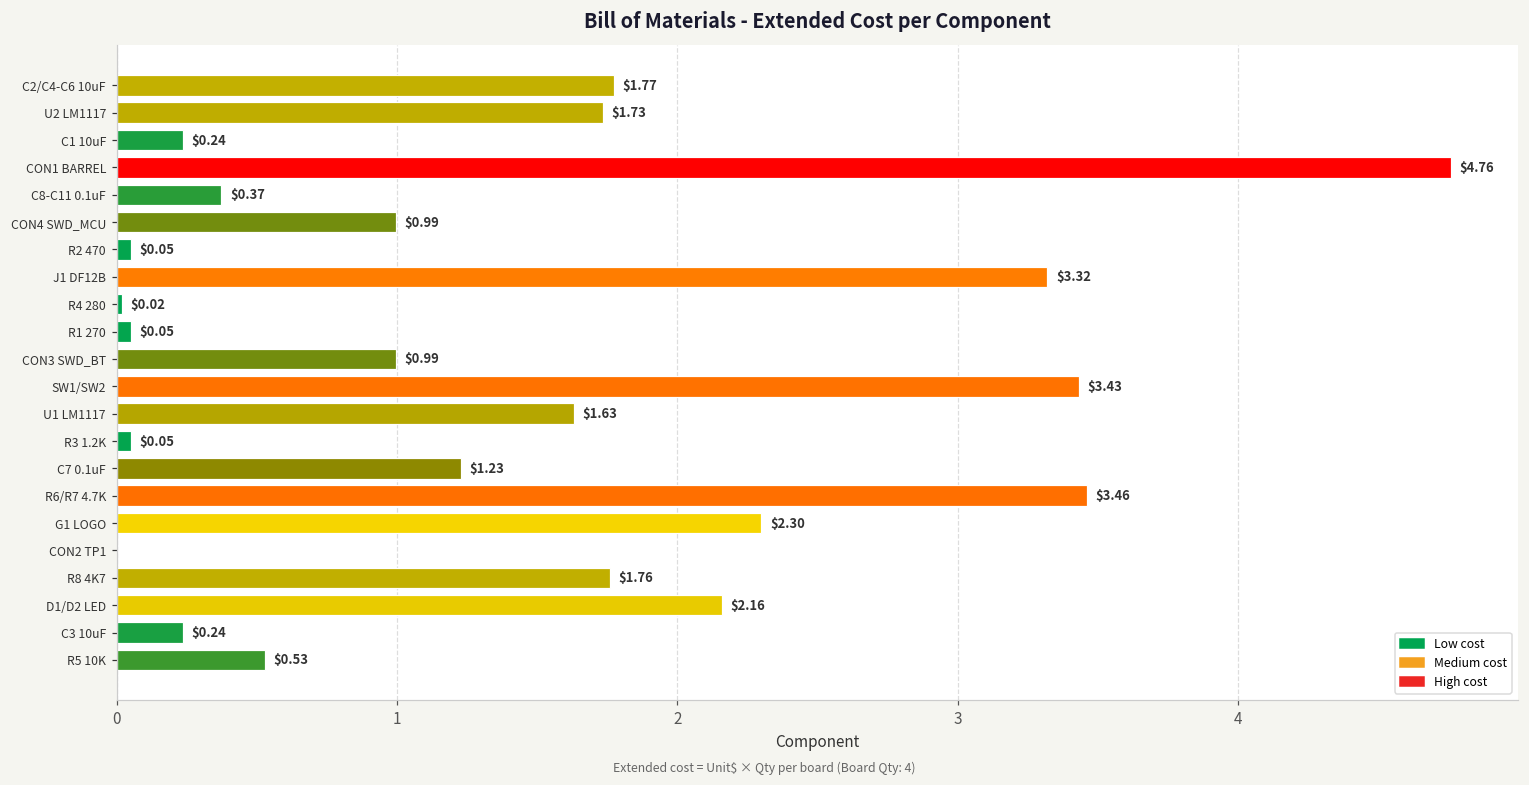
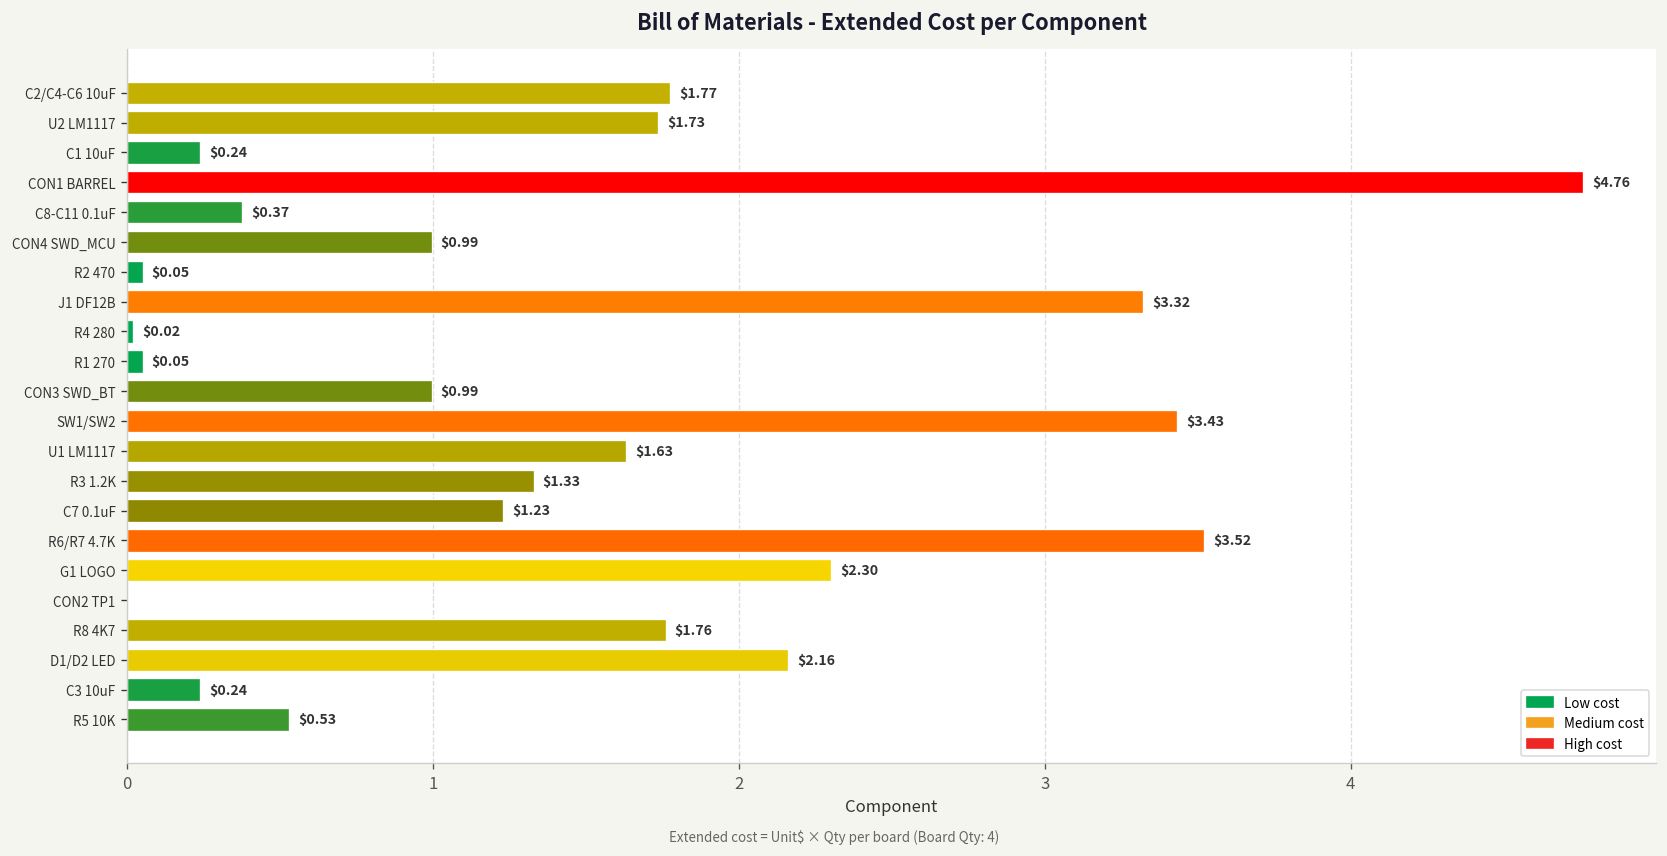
  {
    "C2/C4-C6 10uF": "$1.77",
    "U2 LM1117": "$1.73",
    "C1 10uF": "$0.24",
    "CON1 BARREL": "$4.76",
    "C8-C11 0.1uF": "$0.37",
    "CON4 SWD_MCU": "$0.99",
    "R2 470": "$0.05",
    "J1 DF12B": "$3.32",
    "R4 280": "$0.02",
    "R1 270": "$0.05",
    "CON3 SWD_BT": "$0.99",
    "SW1/SW2": "$3.43",
    "U1 LM1117": "$1.63",
-   "R3 1.2K": "$0.05",
+   "R3 1.2K": "$1.33",
    "C7 0.1uF": "$1.23",
-   "R6/R7 4.7K": "$3.46",
+   "R6/R7 4.7K": "$3.52",
    "G1 LOGO": "$2.30",
    "R8 4K7": "$1.76",
    "D1/D2 LED": "$2.16",
    "C3 10uF": "$0.24",
    "R5 10K": "$0.53"
  }
